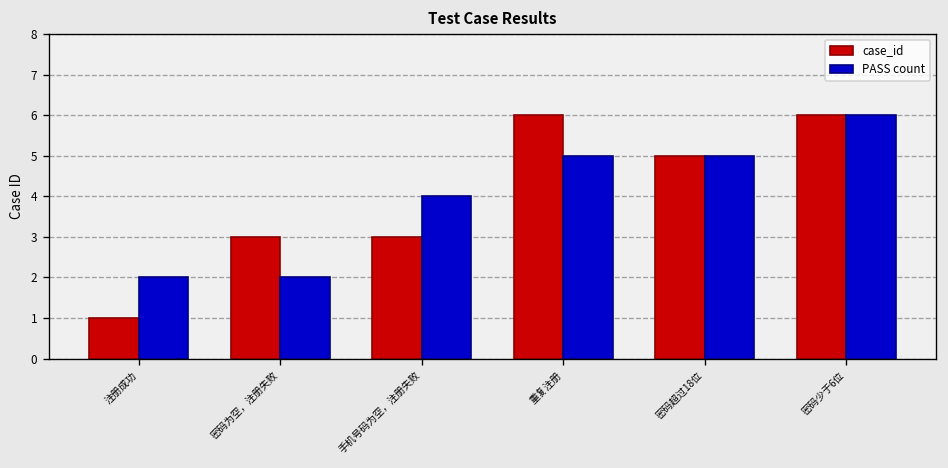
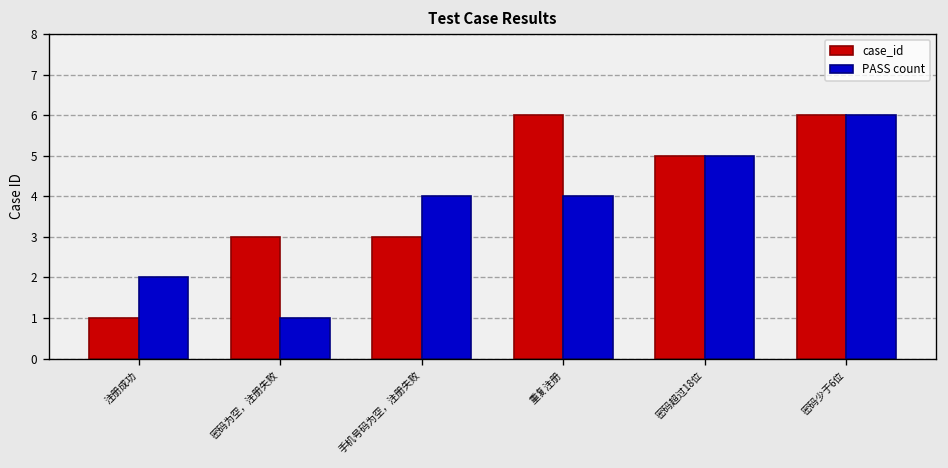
  {
    "case_id": {
      "注册成功": 1,
      "密码为空，注册失败": 3,
      "手机号码为空，注册失败": 3,
      "重复注册": 6,
      "密码超过18位": 5,
      "密码少于6位": 6
    },
    "PASS count": {
      "注册成功": 2,
-     "密码为空，注册失败": 2,
+     "密码为空，注册失败": 1,
      "手机号码为空，注册失败": 4,
-     "重复注册": 5,
+     "重复注册": 4,
      "密码超过18位": 5,
      "密码少于6位": 6
    }
  }
